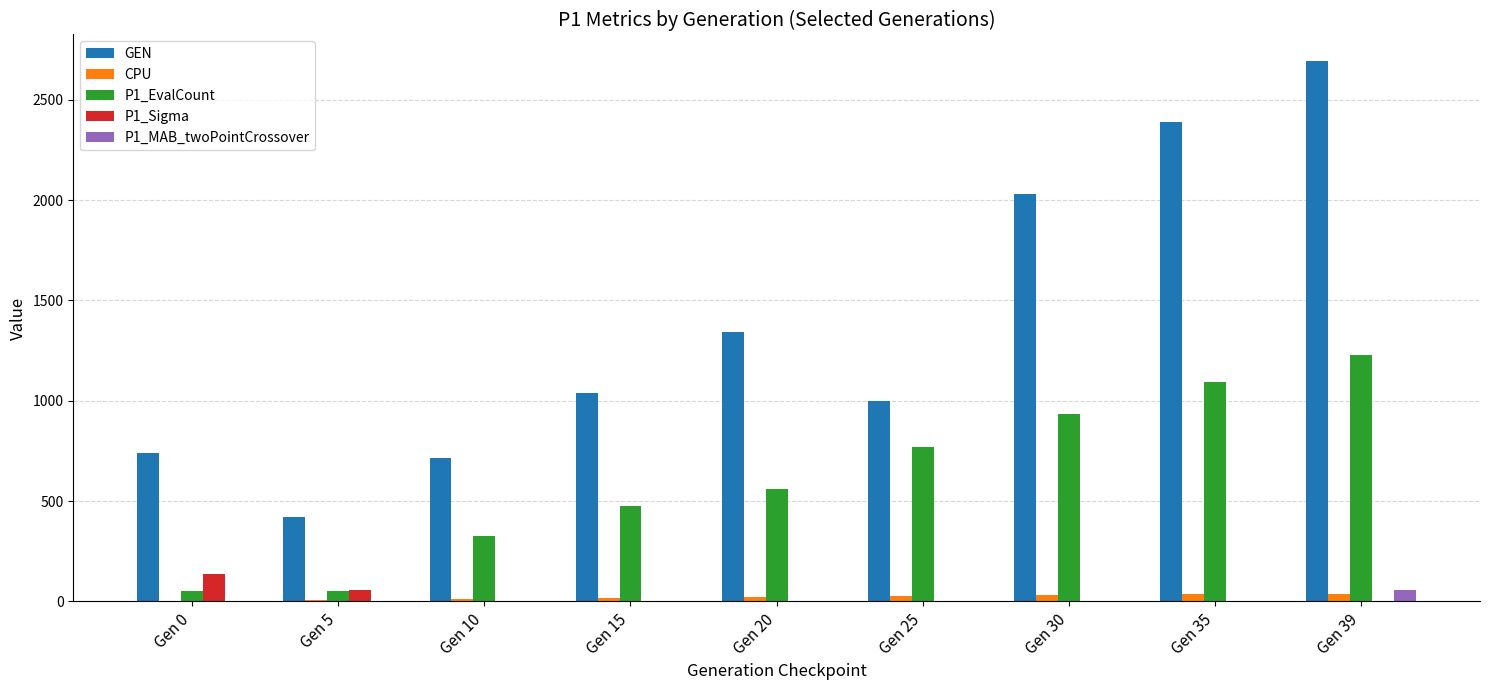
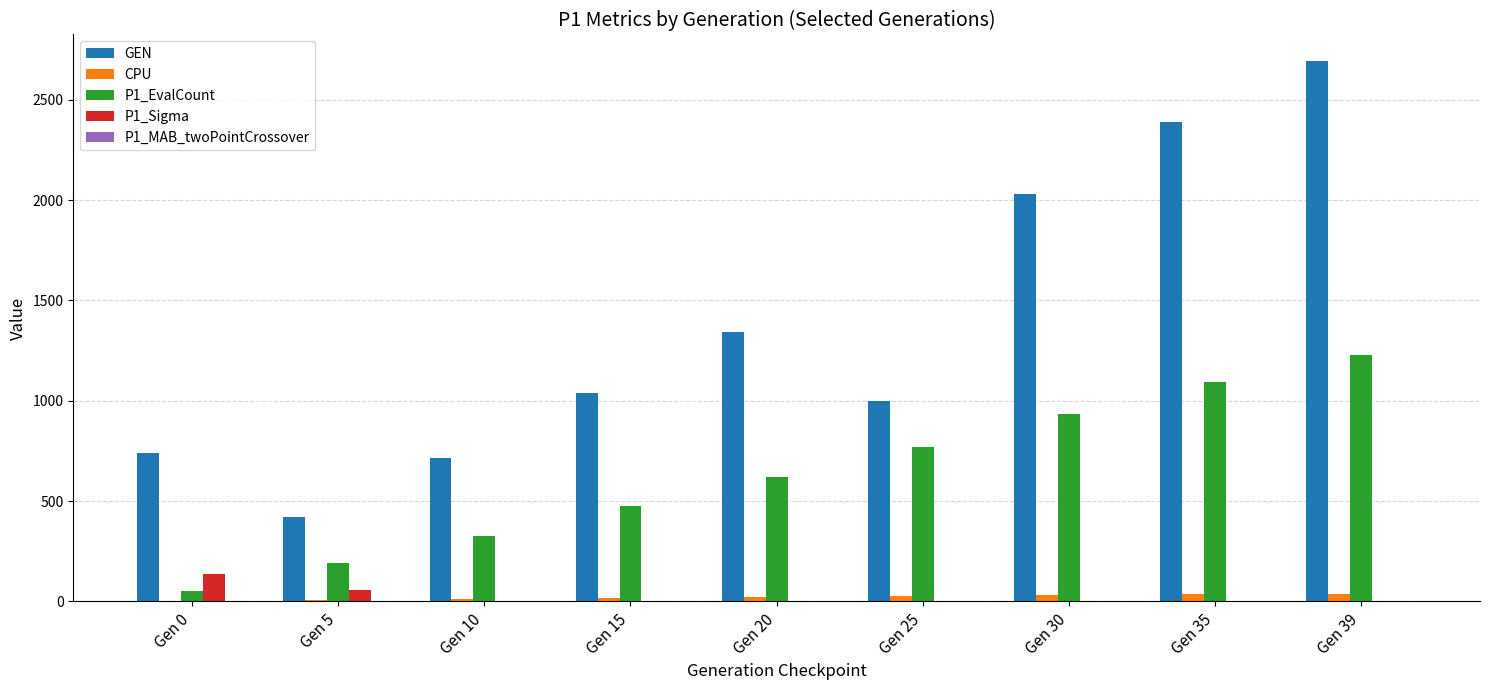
  {
    "GEN": {
      "Gen 0": 740,
      "Gen 5": 420,
      "Gen 10": 710,
      "Gen 15": 1040,
      "Gen 20": 1340,
      "Gen 25": 1000,
      "Gen 30": 2030,
      "Gen 35": 2390,
      "Gen 39": 2690
    },
    "CPU": {
      "Gen 0": 0,
      "Gen 15": 20,
      "Gen 20": 20,
      "Gen 25": 30,
      "Gen 30": 30,
      "Gen 35": 40,
      "Gen 39": 40
    },
    "P1_EvalCount": {
      "Gen 0": 50,
-     "Gen 5": 50,
+     "Gen 5": 190,
      "Gen 10": 330,
      "Gen 15": 480,
-     "Gen 20": 560,
+     "Gen 20": 620,
      "Gen 25": 770,
      "Gen 30": 930,
      "Gen 35": 1100,
      "Gen 39": 1230
    },
    "P1_Sigma": {
      "Gen 0": 140,
      "Gen 5": 60
    },
    "P1_MAB_twoPointCrossover": {
      "Gen 0": 0,
-     "Gen 39": 60
+     "Gen 39": 0
    }
  }
